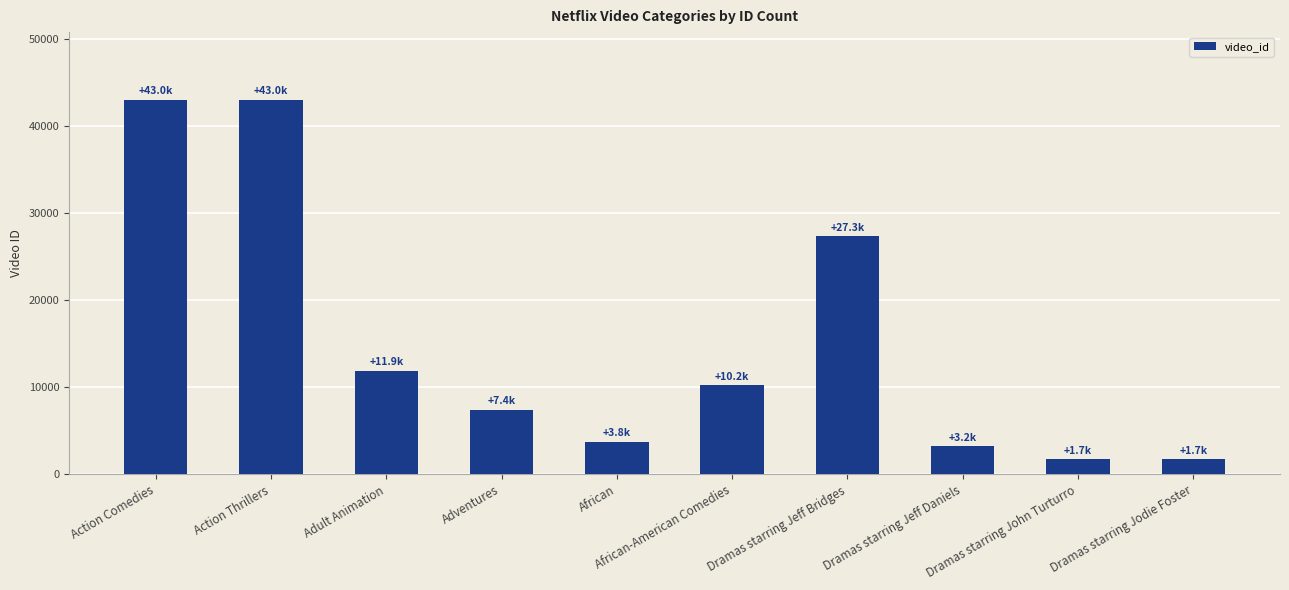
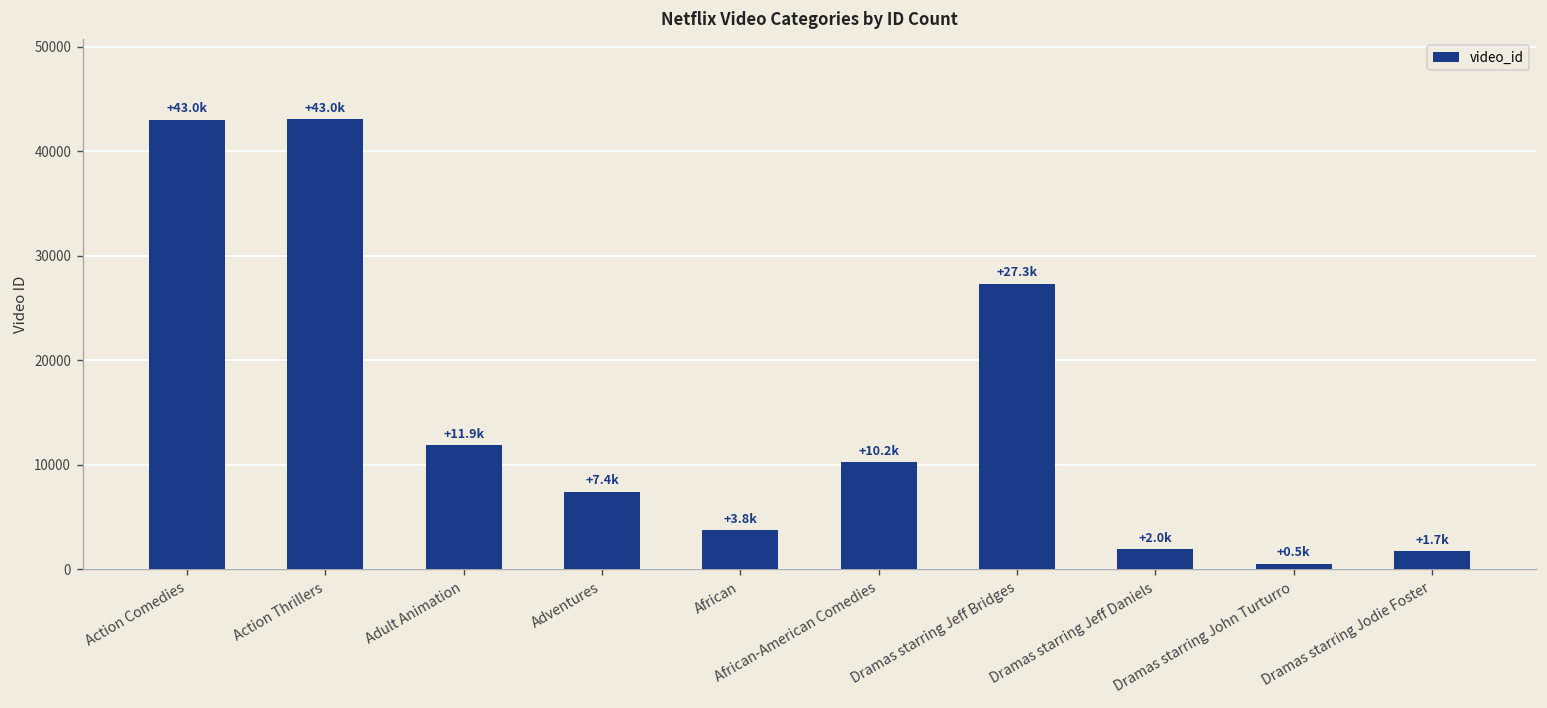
  {
    "Action Comedies": "+43.0k",
    "Action Thrillers": "+43.0k",
    "Adult Animation": "+11.9k",
    "Adventures": "+7.4k",
    "African": "+3.8k",
    "African-American Comedies": "+10.2k",
    "Dramas starring Jeff Bridges": "+27.3k",
-   "Dramas starring Jeff Daniels": "+3.2k",
-   "Dramas starring John Turturro": "+1.7k",
+   "Dramas starring Jeff Daniels": "+2.0k",
+   "Dramas starring John Turturro": "+0.5k",
    "Dramas starring Jodie Foster": "+1.7k"
  }
